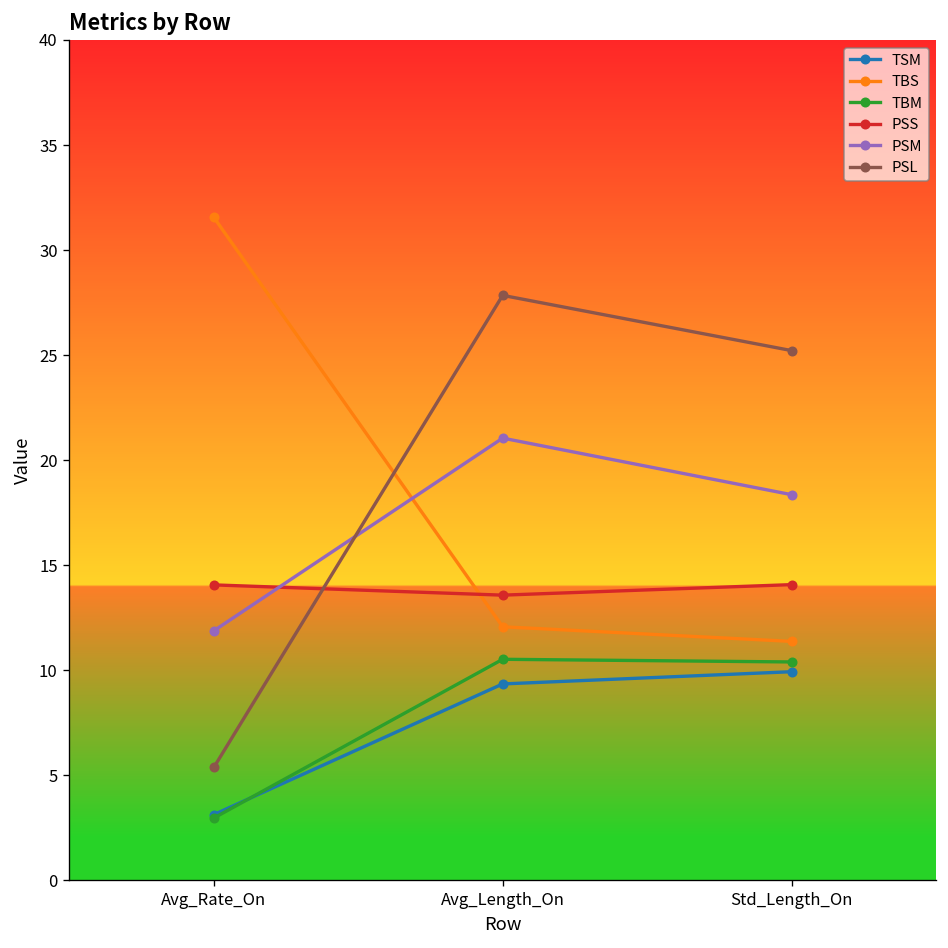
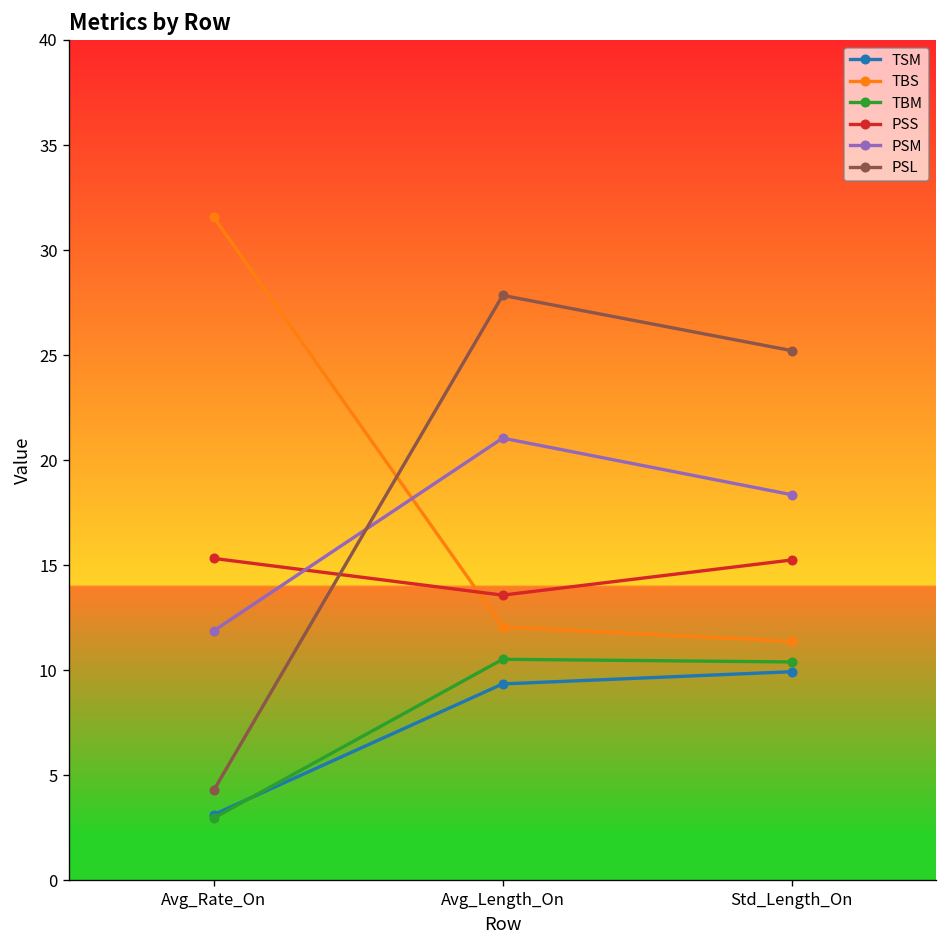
  {
    "TSM": {
      "Avg_Rate_On": 3.1,
      "Avg_Length_On": 9.4,
      "Std_Length_On": 9.9
    },
    "TBS": {
      "Avg_Rate_On": 31.6,
      "Avg_Length_On": 12.1,
      "Std_Length_On": 11.4
    },
    "TBM": {
      "Avg_Rate_On": 3.0,
      "Avg_Length_On": 10.5,
      "Std_Length_On": 10.4
    },
    "PSS": {
-     "Avg_Rate_On": 14.1,
+     "Avg_Rate_On": 15.3,
      "Avg_Length_On": 13.6,
-     "Std_Length_On": 14.1
+     "Std_Length_On": 15.3
    },
    "PSM": {
      "Avg_Rate_On": 11.9,
      "Avg_Length_On": 21.1,
      "Std_Length_On": 18.4
    },
    "PSL": {
-     "Avg_Rate_On": 5.4,
+     "Avg_Rate_On": 4.3,
      "Avg_Length_On": 27.8,
      "Std_Length_On": 25.2
    }
  }
